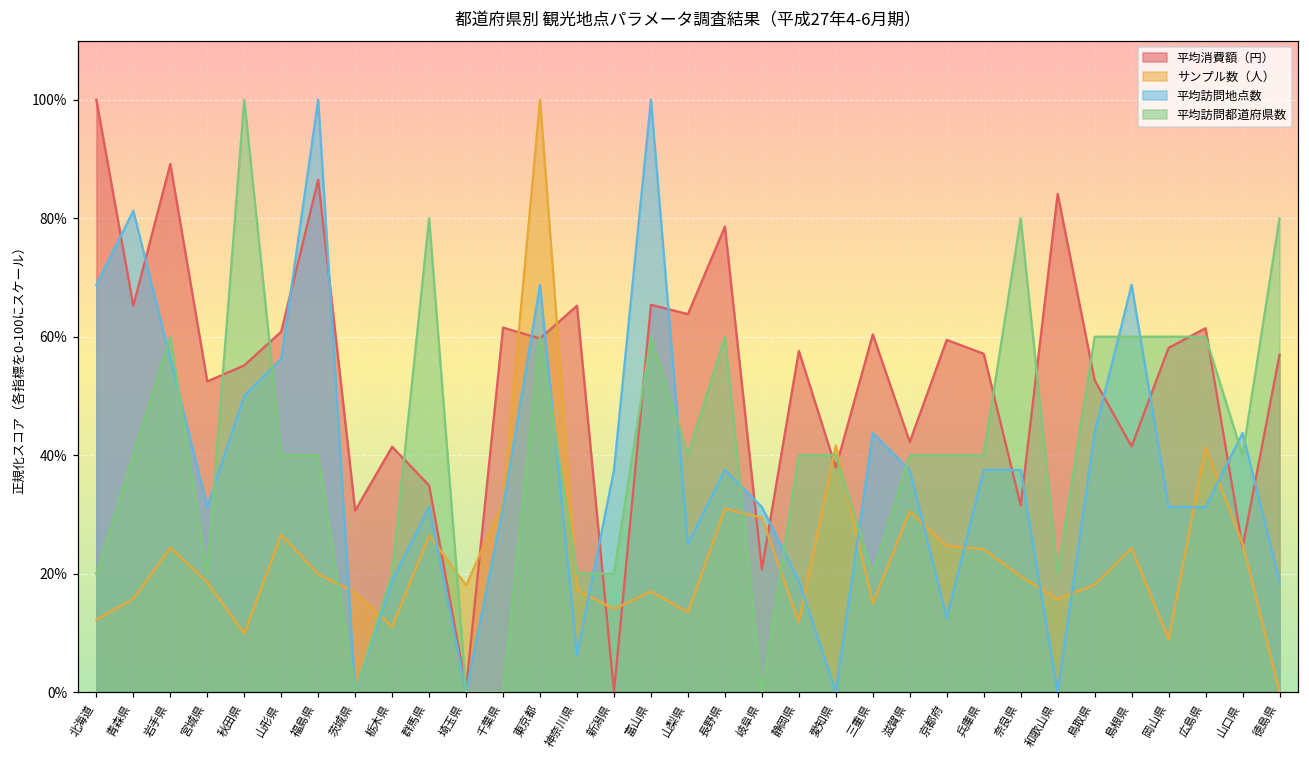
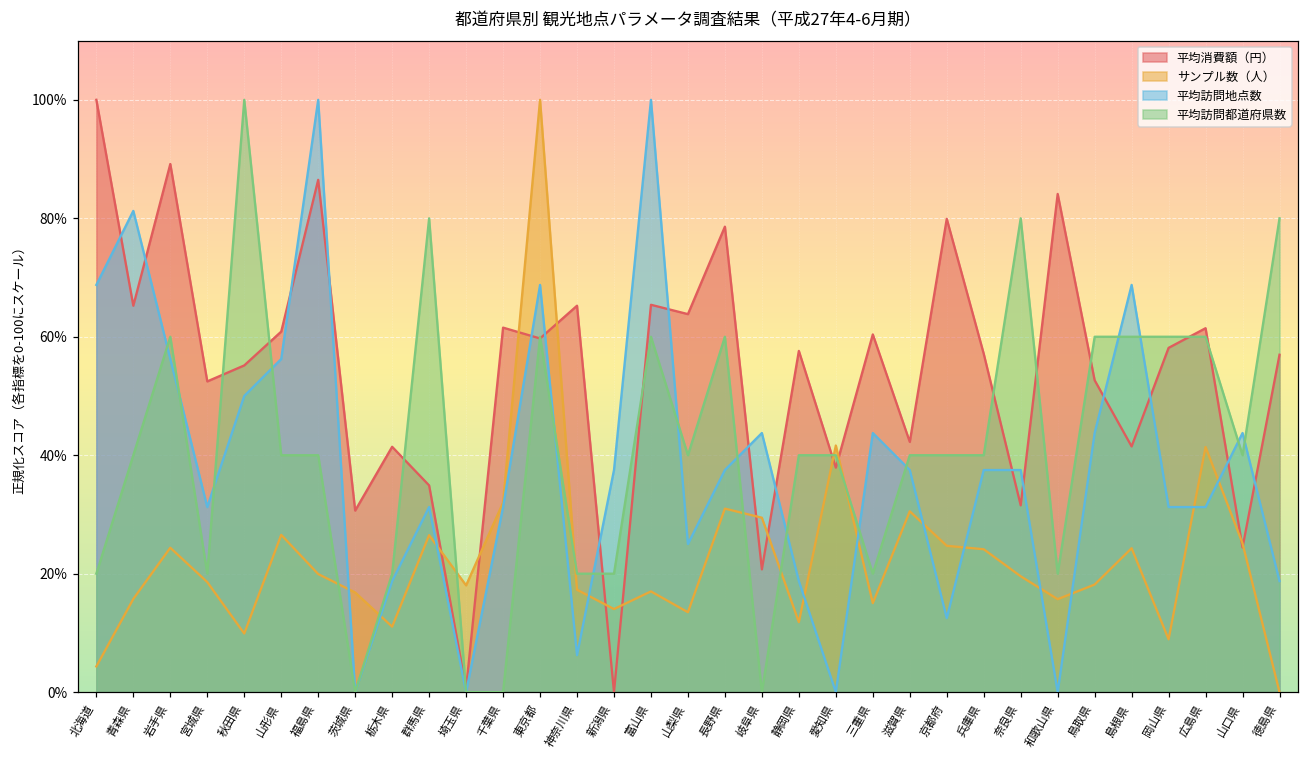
  {
    "平均消費額（円）": {
      "北海道": "100%",
      "青森県": "65%",
      "岩手県": "89%",
      "宮城県": "52%",
      "秋田県": "55%",
      "山形県": "61%",
      "福島県": "86%",
      "茨城県": "31%",
      "栃木県": "41%",
      "群馬県": "35%",
      "埼玉県": "1%",
      "千葉県": "62%",
      "神奈川県": "65%",
      "新潟県": "0%",
      "富山県": "65%",
      "山梨県": "64%",
      "長野県": "79%",
      "岐阜県": "21%",
      "静岡県": "58%",
      "愛知県": "38%",
      "三重県": "60%",
      "滋賀県": "42%",
-     "京都府": "59%",
+     "京都府": "80%",
      "兵庫県": "57%",
      "奈良県": "32%",
      "和歌山県": "84%",
      "鳥取県": "53%",
      "島根県": "41%",
      "岡山県": "58%",
      "広島県": "61%",
      "山口県": "24%",
      "徳島県": "57%"
    },
    "サンプル数（人）": {
-     "北海道": "12%",
+     "北海道": "4%",
      "青森県": "16%",
      "岩手県": "24%",
      "宮城県": "19%",
      "秋田県": "10%",
      "山形県": "27%",
      "福島県": "20%",
      "茨城県": "17%",
      "栃木県": "11%",
      "群馬県": "27%",
      "埼玉県": "18%",
      "千葉県": "32%",
      "東京都": "100%",
      "神奈川県": "17%",
      "新潟県": "14%",
      "富山県": "17%",
      "山梨県": "13%",
      "長野県": "31%",
      "岐阜県": "29%",
      "静岡県": "12%",
      "愛知県": "42%",
      "三重県": "15%",
      "滋賀県": "31%",
      "京都府": "25%",
      "兵庫県": "24%",
      "奈良県": "20%",
      "和歌山県": "16%",
      "鳥取県": "18%",
      "島根県": "24%",
      "岡山県": "9%",
      "広島県": "41%",
      "山口県": "25%",
      "徳島県": "0%"
    },
    "平均訪問地点数": {
      "北海道": "69%",
      "青森県": "81%",
      "岩手県": "56%",
      "宮城県": "31%",
      "秋田県": "50%",
      "山形県": "56%",
      "福島県": "100%",
      "栃木県": "19%",
      "群馬県": "31%",
      "千葉県": "31%",
      "東京都": "69%",
      "神奈川県": "6%",
      "新潟県": "37%",
      "富山県": "100%",
      "山梨県": "25%",
      "長野県": "37%",
-     "岐阜県": "31%",
+     "岐阜県": "44%",
      "静岡県": "19%",
      "愛知県": "0%",
      "三重県": "44%",
      "滋賀県": "37%",
      "京都府": "12%",
      "兵庫県": "37%",
      "奈良県": "37%",
      "和歌山県": "0%",
      "鳥取県": "44%",
      "島根県": "69%",
      "岡山県": "31%",
      "広島県": "31%",
      "山口県": "44%",
      "徳島県": "19%"
    },
    "平均訪問都道府県数": {
      "北海道": "20%",
      "青森県": "40%",
      "岩手県": "60%",
      "宮城県": "20%",
      "秋田県": "100%",
      "山形県": "40%",
      "福島県": "40%",
      "栃木県": "20%",
      "群馬県": "80%",
      "千葉県": "0%",
      "神奈川県": "20%",
      "新潟県": "20%",
      "富山県": "60%",
      "山梨県": "40%",
      "長野県": "60%",
      "岐阜県": "0%",
      "静岡県": "40%",
      "愛知県": "40%",
      "三重県": "20%",
      "滋賀県": "40%",
      "京都府": "40%",
      "兵庫県": "40%",
      "奈良県": "80%",
      "和歌山県": "20%",
      "鳥取県": "60%",
      "島根県": "60%",
      "岡山県": "60%",
      "広島県": "60%",
      "山口県": "40%",
      "徳島県": "80%"
    }
  }
